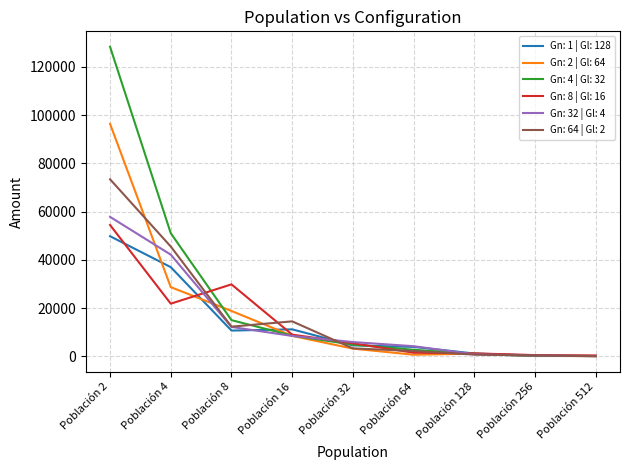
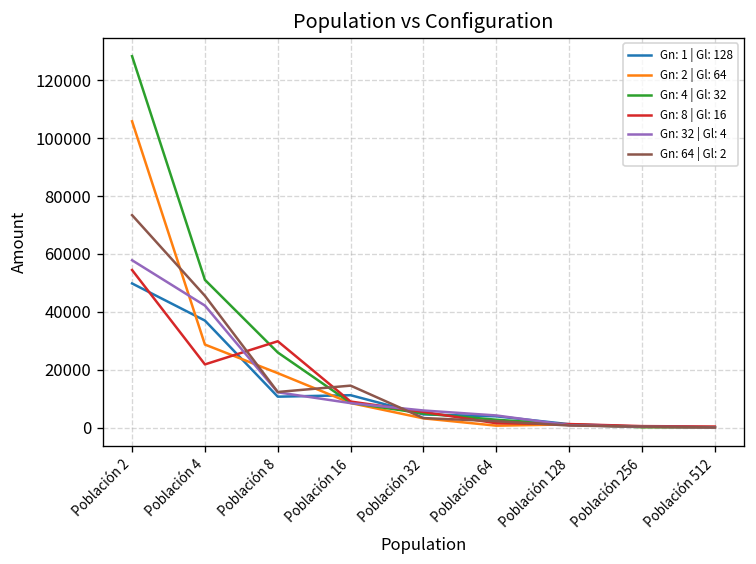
  {
    "Gn: 1 | Gl: 128": {
      "Población 2": 50000,
      "Población 4": 37000,
      "Población 8": 11000,
      "Población 16": 11000
    },
    "Gn: 2 | Gl: 64": {
-     "Población 2": 96000,
+     "Población 2": 106000,
      "Población 4": 29000,
      "Población 8": 19000
    },
    "Gn: 4 | Gl: 32": {
      "Población 2": 128000,
      "Población 4": 51000,
-     "Población 8": 15000
+     "Población 8": 26000
    },
    "Gn: 8 | Gl: 16": {
      "Población 2": 54000,
      "Población 4": 22000,
      "Población 8": 30000
    },
    "Gn: 32 | Gl: 4": {
      "Población 2": 58000,
      "Población 4": 42000
    },
    "Gn: 64 | Gl: 2": {
      "Población 2": 73000,
      "Población 4": 46000,
      "Población 16": 14000
    }
  }
